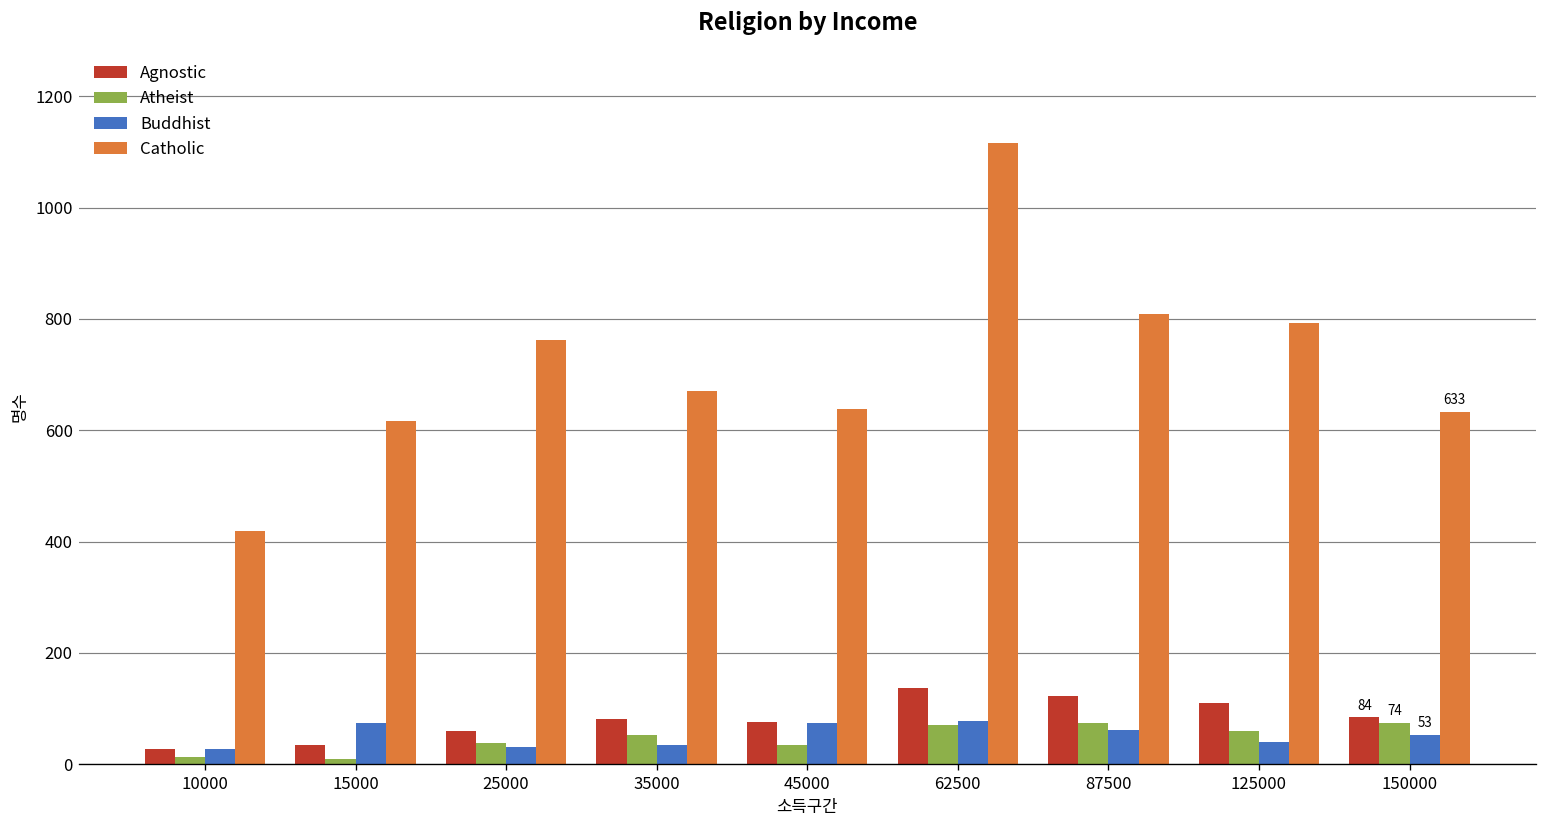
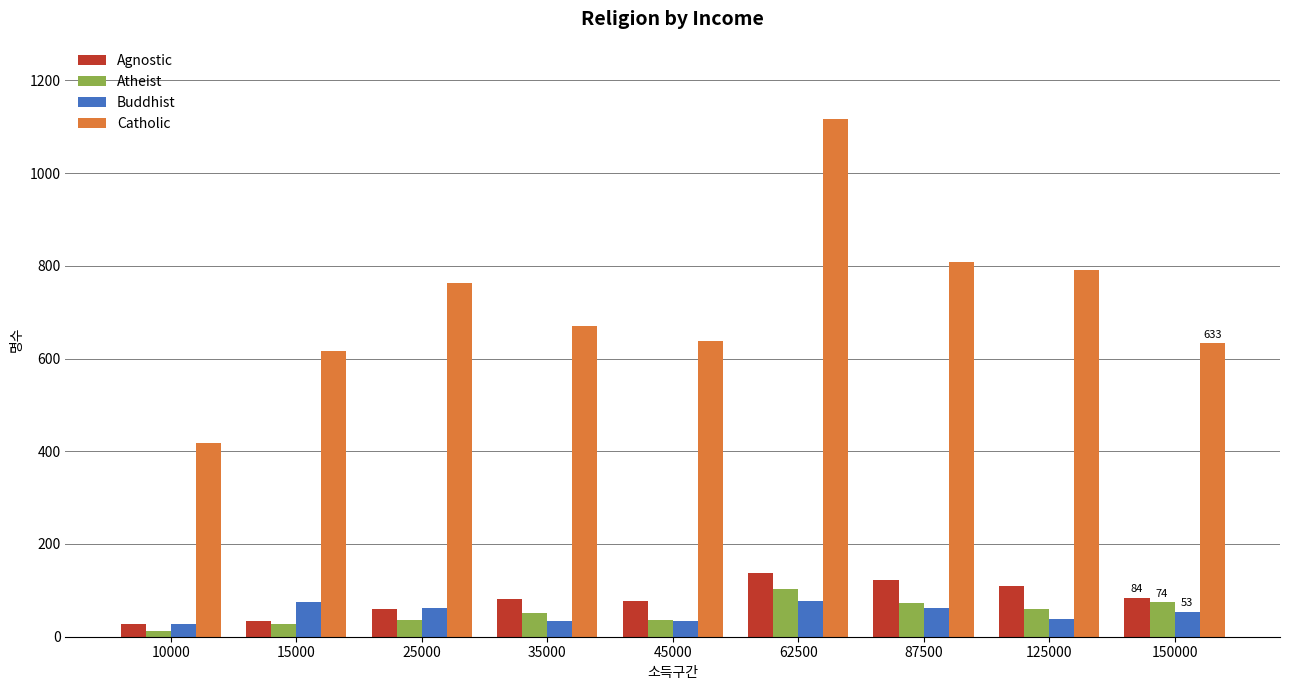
  {
    "Agnostic": {
      "150000": 84
    },
    "Atheist": {
      "10000": 10,
-     "15000": 10,
+     "15000": 30,
      "25000": 40,
      "35000": 50,
      "45000": 40,
-     "62500": 70,
+     "62500": 100,
      "87500": 70,
      "125000": 60
    },
    "Buddhist": {
      "10000": 30,
      "15000": 70,
-     "25000": 30,
+     "25000": 60,
      "35000": 30,
-     "45000": 70,
+     "45000": 30,
      "62500": 80,
      "87500": 60,
      "125000": 40
    },
    "Catholic": {
      "150000": 633
    }
  }
